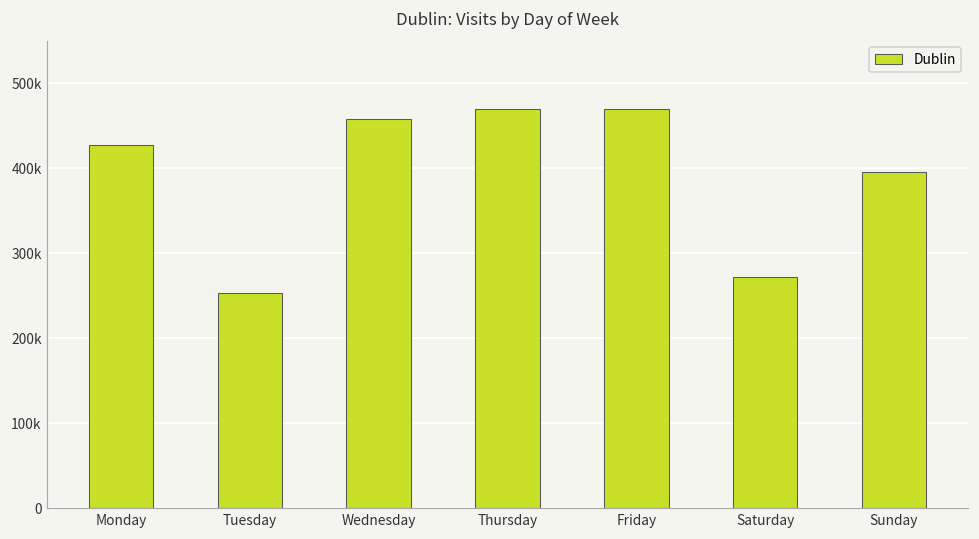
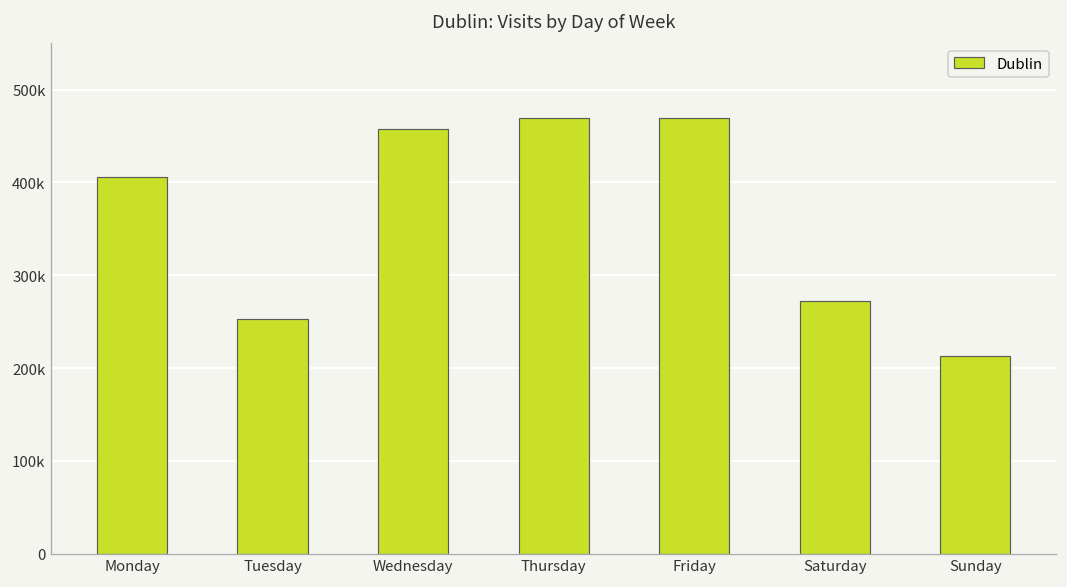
  {
-   "Monday": 430000,
+   "Monday": 410000,
    "Tuesday": 250000,
    "Wednesday": 460000,
    "Thursday": 470000,
    "Friday": 470000,
    "Saturday": 270000,
-   "Sunday": 400000
+   "Sunday": 210000
  }
